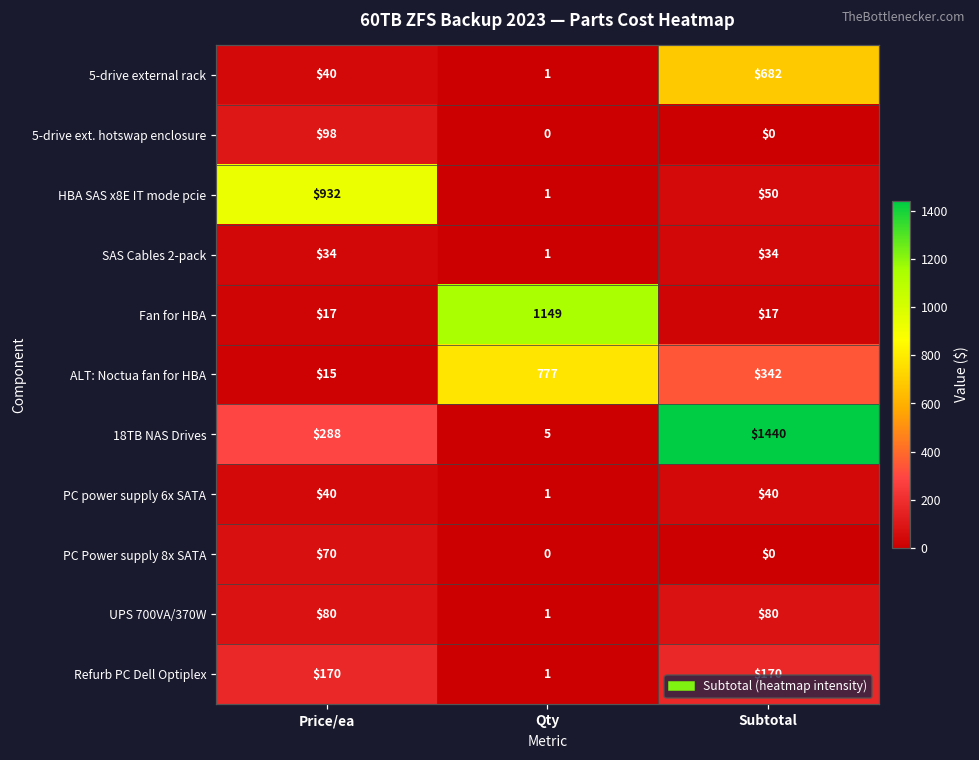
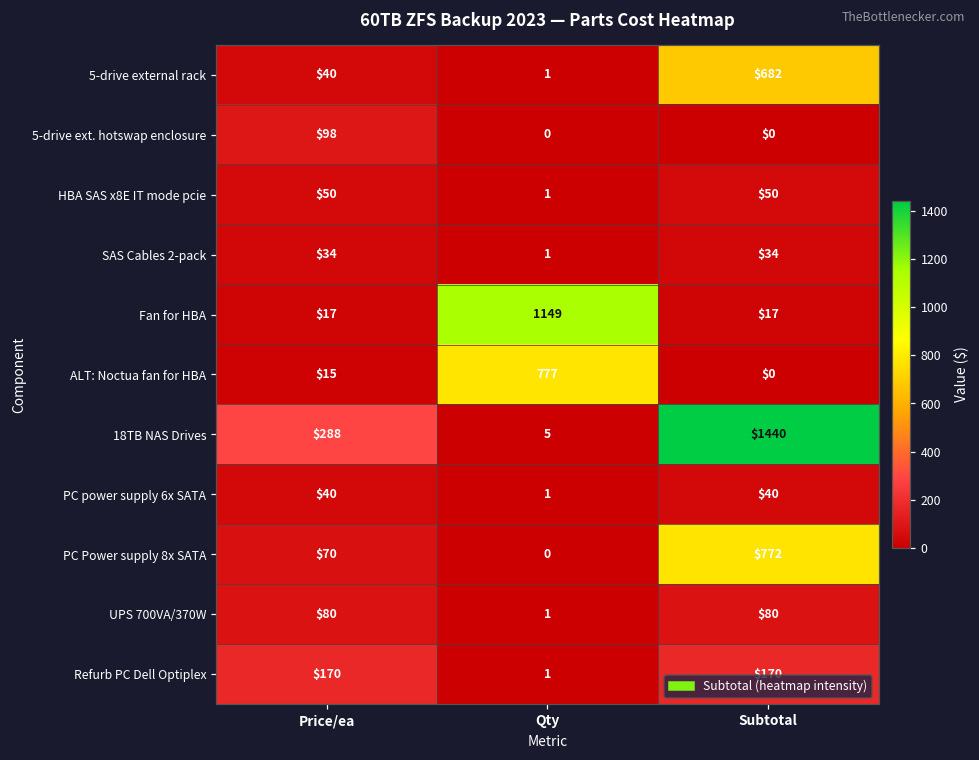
  {
    "5-drive external rack": {
      "Price/ea": "$40",
      "Qty": "1",
      "Subtotal": "$682"
    },
    "5-drive ext. hotswap enclosure": {
      "Price/ea": "$98",
      "Qty": "0",
      "Subtotal": "$0"
    },
    "HBA SAS x8E IT mode pcie": {
-     "Price/ea": "$932",
+     "Price/ea": "$50",
      "Qty": "1",
      "Subtotal": "$50"
    },
    "SAS Cables 2-pack": {
      "Price/ea": "$34",
      "Qty": "1",
      "Subtotal": "$34"
    },
    "Fan for HBA": {
      "Price/ea": "$17",
      "Qty": "1149",
      "Subtotal": "$17"
    },
    "ALT: Noctua fan for HBA": {
      "Price/ea": "$15",
      "Qty": "777",
-     "Subtotal": "$342"
+     "Subtotal": "$0"
    },
    "18TB NAS Drives": {
      "Price/ea": "$288",
      "Qty": "5",
      "Subtotal": "$1440"
    },
    "PC power supply 6x SATA": {
      "Price/ea": "$40",
      "Qty": "1",
      "Subtotal": "$40"
    },
    "PC Power supply 8x SATA": {
      "Price/ea": "$70",
      "Qty": "0",
-     "Subtotal": "$0"
+     "Subtotal": "$772"
    },
    "UPS 700VA/370W": {
      "Price/ea": "$80",
      "Qty": "1",
      "Subtotal": "$80"
    },
    "Refurb PC Dell Optiplex": {
      "Price/ea": "$170",
      "Qty": "1"
    }
  }
